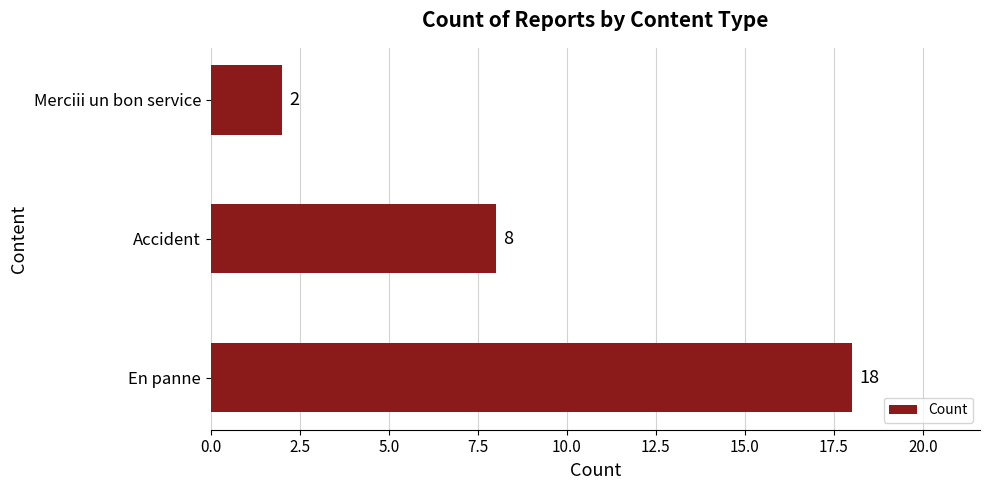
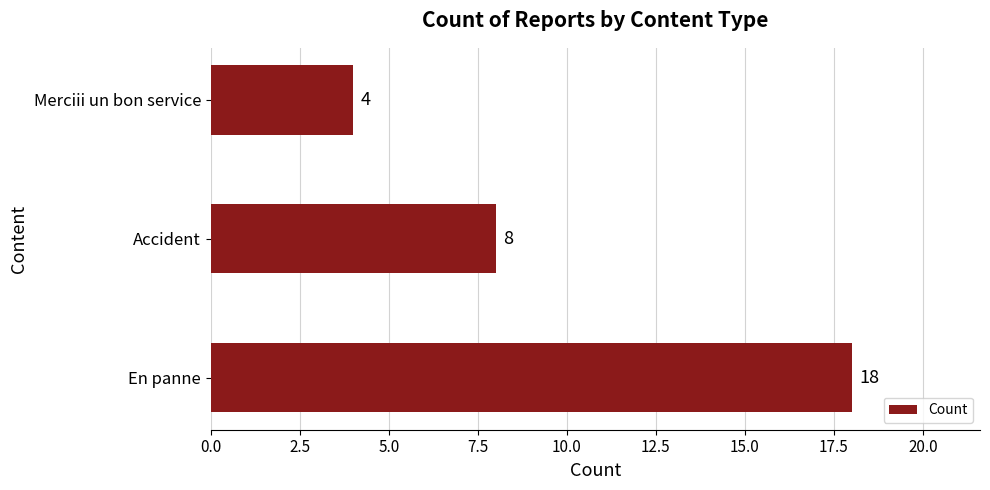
  {
-   "Merciii un bon service": 2,
+   "Merciii un bon service": 4,
    "Accident": 8,
    "En panne": 18
  }
